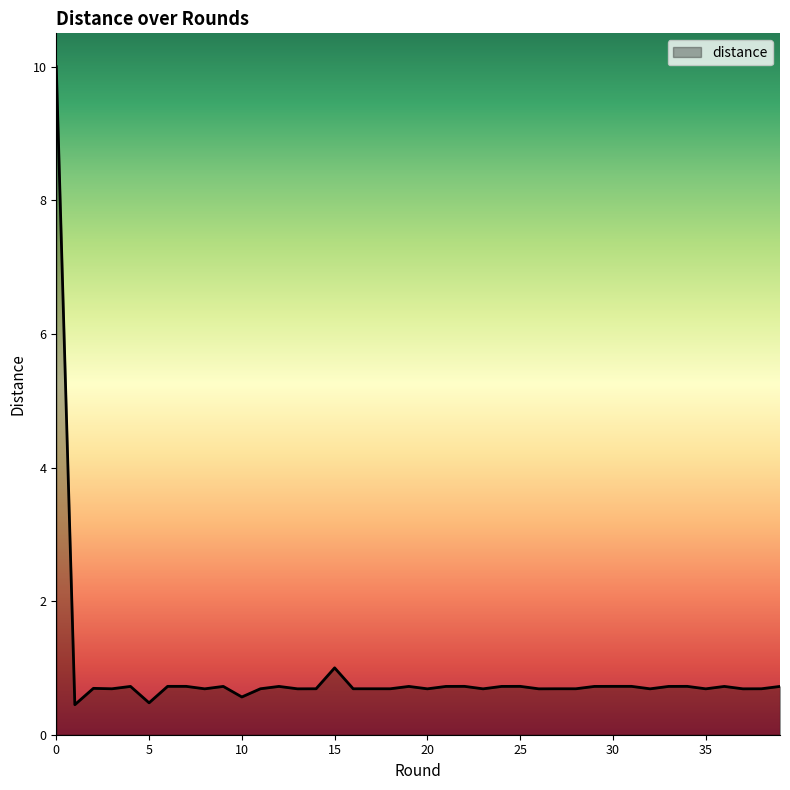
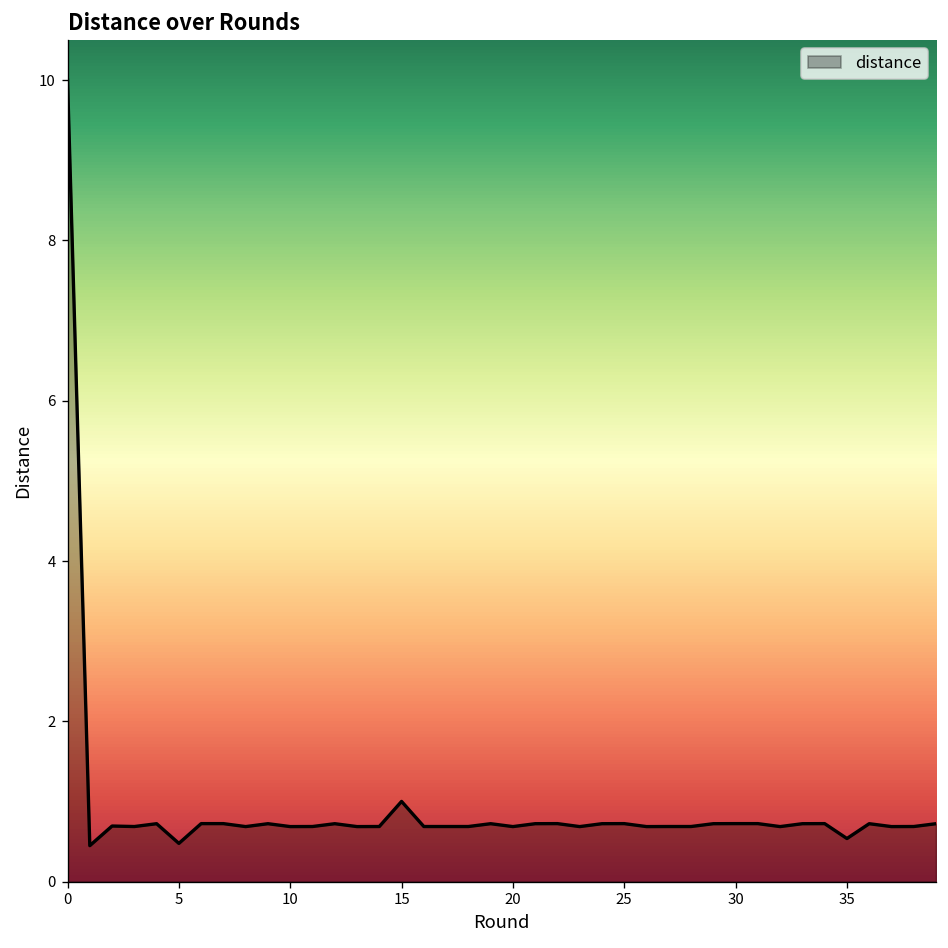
  {
    "0": 10.0,
    "5": 0.5,
-   "10": 0.6,
+   "10": 0.7,
    "15": 1.0,
    "20": 0.7,
    "25": 0.7,
    "30": 0.7,
-   "35": 0.7
+   "35": 0.5
  }
